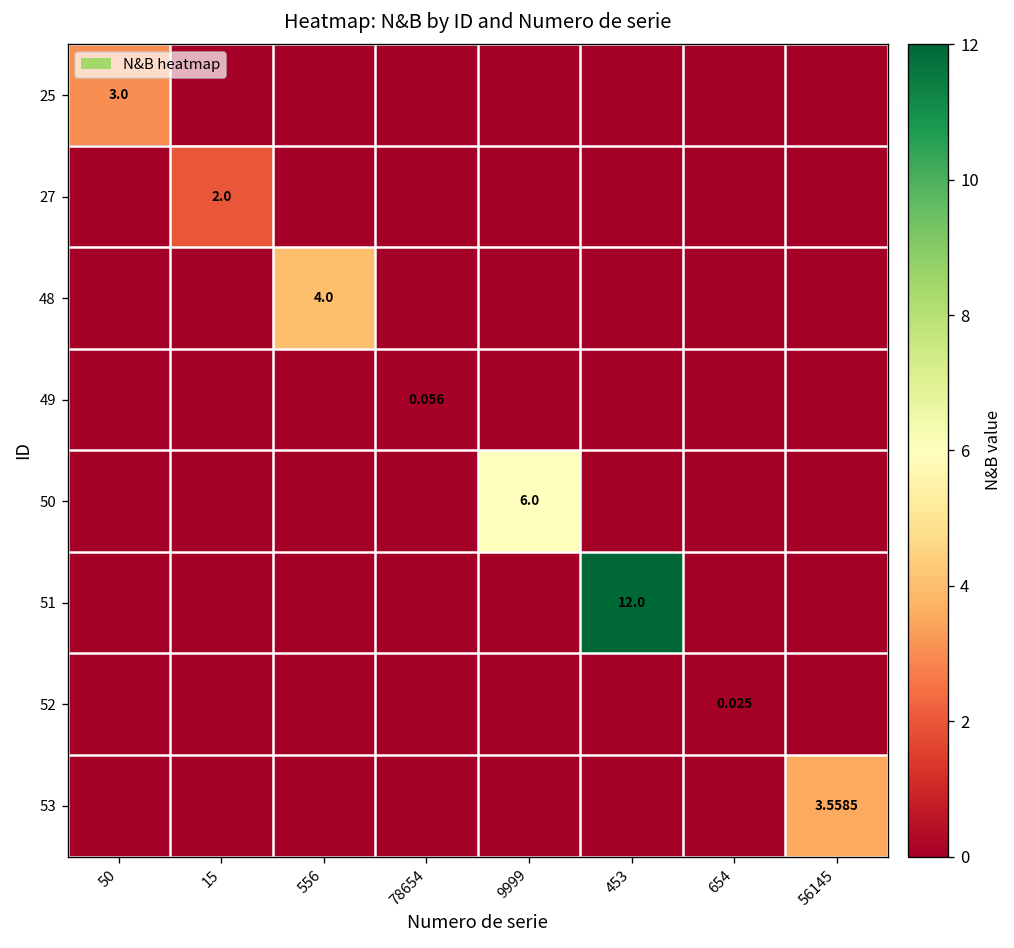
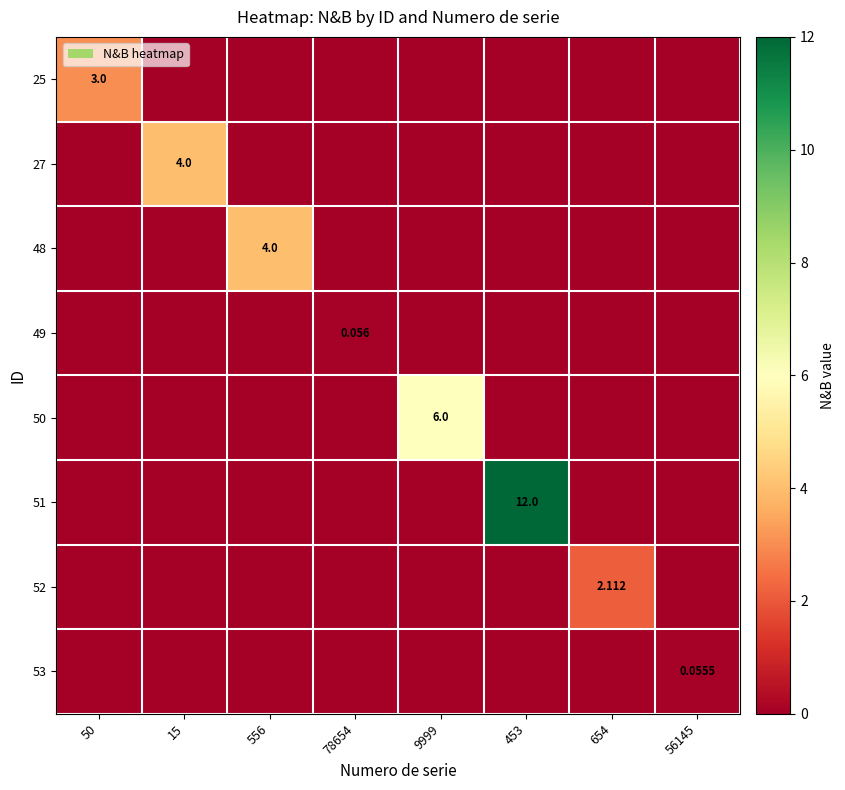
  {
    "25": {
      "50": 3.0
    },
    "27": {
-     "15": 2.0
+     "15": 4.0
    },
    "48": {
      "556": 4.0
    },
    "49": {
      "78654": 0.056
    },
    "50": {
      "9999": 6.0
    },
    "51": {
      "453": 12.0
    },
    "52": {
-     "654": 0.025
+     "654": 2.112
    },
    "53": {
-     "56145": 3.5585
+     "56145": 0.0555
    }
  }
